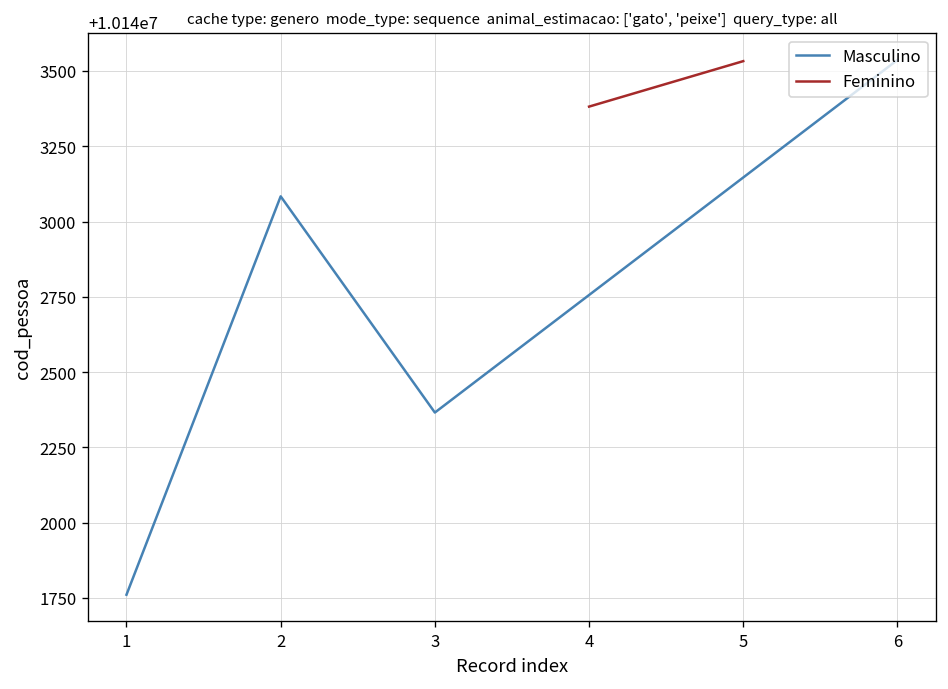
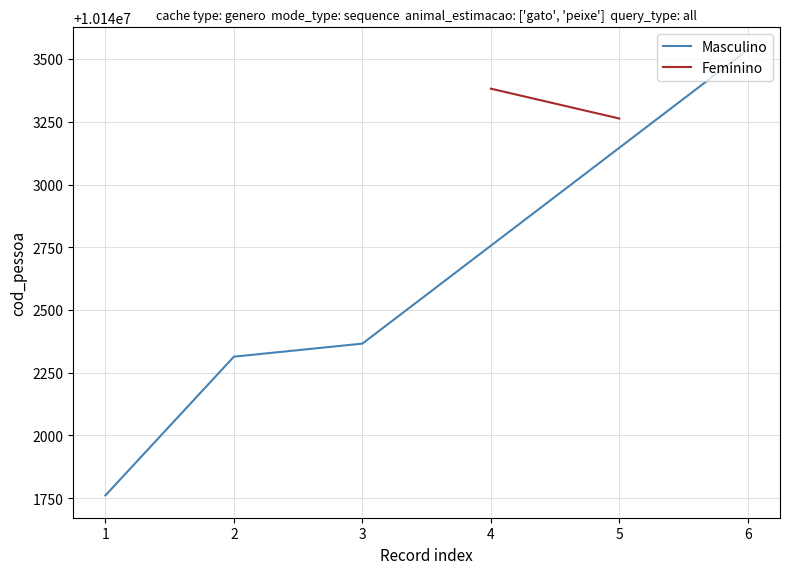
  {
    "Masculino": {
      "1": 10141760,
-     "2": 10143080,
+     "2": 10142310,
      "3": 10142370
    },
    "Feminino": {
      "4": 10143380,
-     "5": 10143530
+     "5": 10143260
    }
  }
